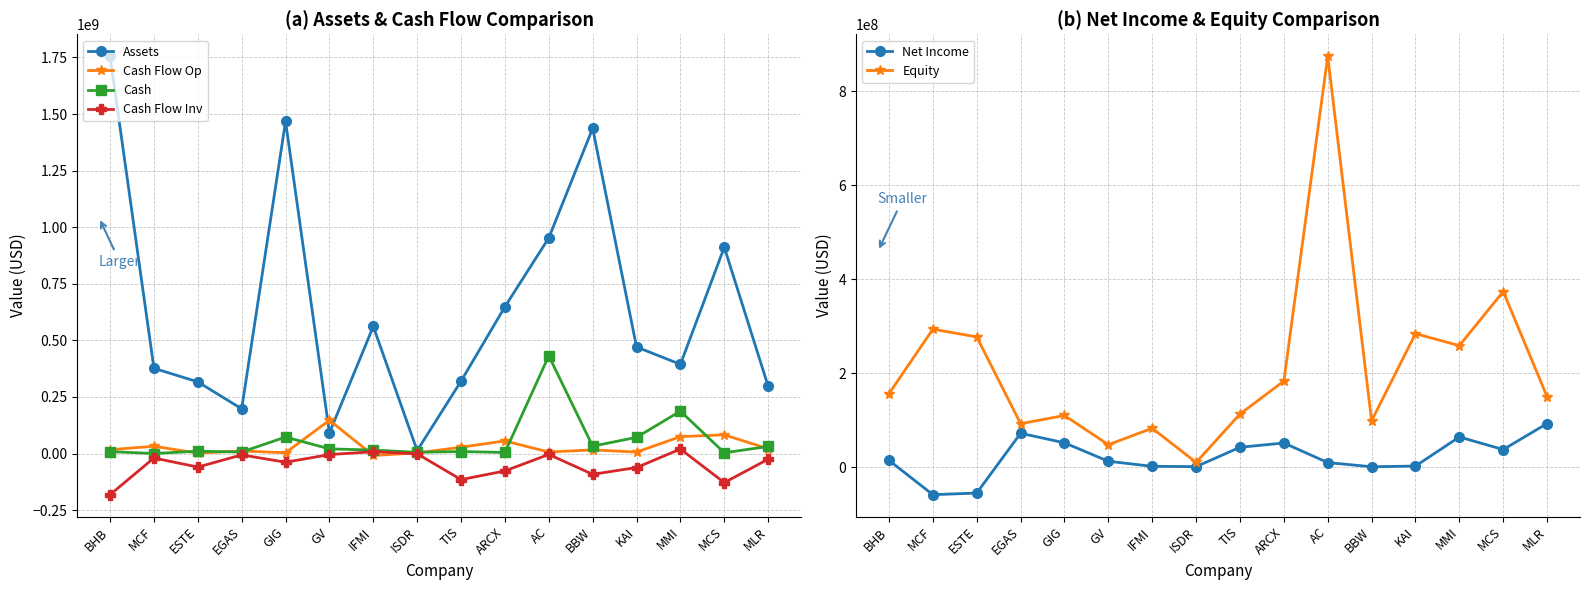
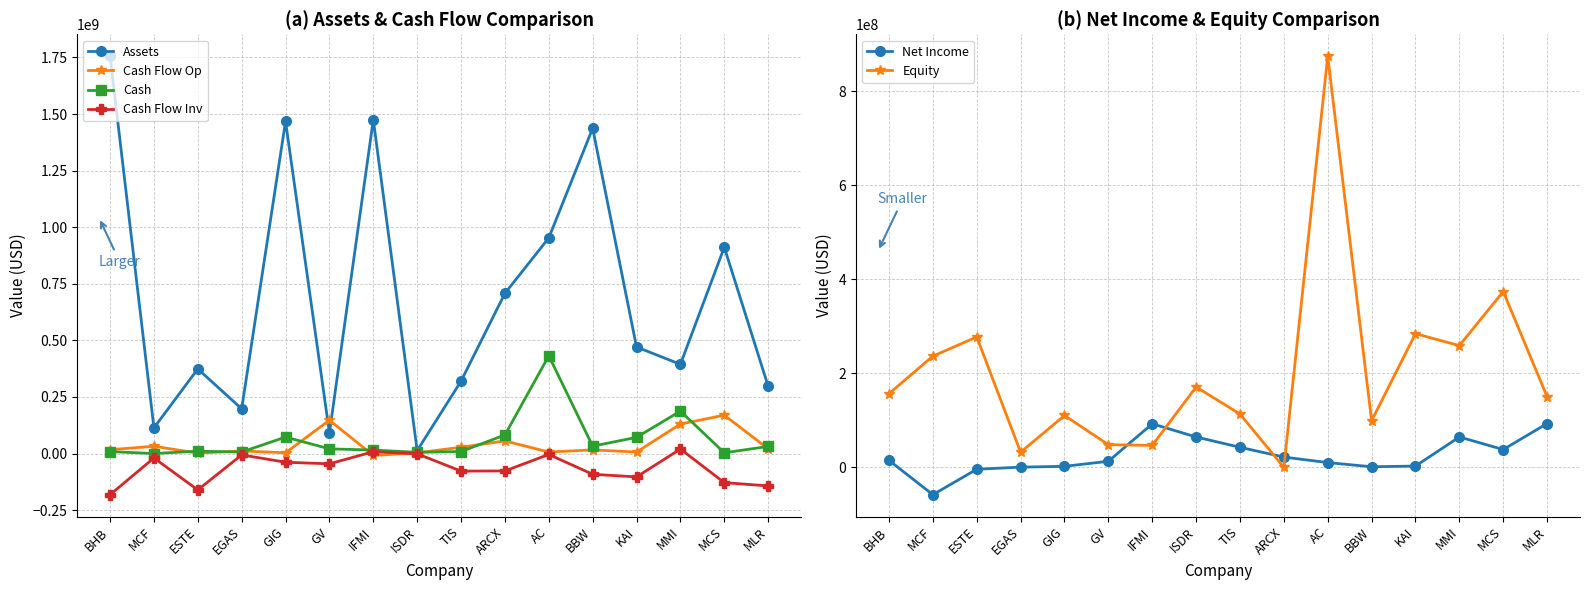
  {
    "(a) Assets & Cash Flow Comparison": {
      "Assets": {
-       "MCF": 380000000,
-       "ESTE": 320000000,
+       "MCF": 110000000,
+       "ESTE": 370000000,
        "EGAS": 200000000,
        "GIG": 1470000000,
        "GV": 90000000,
-       "IFMI": 560000000,
+       "IFMI": 1470000000,
        "TIS": 320000000,
-       "ARCX": 650000000,
+       "ARCX": 710000000,
        "AC": 950000000,
        "BBW": 1440000000,
        "KAI": 470000000,
        "MMI": 390000000,
        "MCS": 910000000,
        "MLR": 300000000
      },
      "Cash Flow Op": {
        "MCF": 30000000,
        "GIG": 0,
        "GV": 150000000,
        "IFMI": -10000000,
        "TIS": 30000000,
        "ARCX": 60000000,
        "BBW": 20000000,
        "KAI": 10000000,
-       "MMI": 70000000,
-       "MCS": 80000000
+       "MMI": 130000000,
+       "MCS": 170000000
      },
      "Cash": {
        "MCF": 0,
        "GIG": 70000000,
        "GV": 20000000,
        "TIS": 10000000,
-       "ARCX": 0,
+       "ARCX": 80000000,
        "AC": 430000000,
        "BBW": 30000000,
        "KAI": 70000000,
        "MMI": 190000000,
        "MCS": 0
      },
      "Cash Flow Inv": {
        "BHB": -180000000,
        "MCF": -20000000,
-       "ESTE": -60000000,
+       "ESTE": -160000000,
        "EGAS": -10000000,
        "GIG": -40000000,
-       "GV": 0,
-       "TIS": -120000000,
+       "GV": -50000000,
+       "TIS": -80000000,
        "ARCX": -80000000,
        "BBW": -90000000,
-       "KAI": -60000000,
+       "KAI": -100000000,
        "MMI": 20000000,
        "MCS": -130000000,
-       "MLR": -30000000
+       "MLR": -140000000
      }
    },
    "(b) Net Income & Equity Comparison": {
      "Net Income": {
        "BHB": 10000000,
        "MCF": -60000000,
-       "ESTE": -50000000,
-       "EGAS": 70000000,
-       "GIG": 50000000,
+       "ESTE": 0,
+       "EGAS": 0,
+       "GIG": 0,
        "GV": 10000000,
-       "IFMI": 0,
-       "ISDR": 0,
+       "IFMI": 90000000,
+       "ISDR": 60000000,
        "TIS": 40000000,
-       "ARCX": 50000000,
+       "ARCX": 20000000,
        "AC": 10000000,
        "BBW": 0,
        "KAI": 0,
        "MMI": 60000000,
        "MCS": 40000000,
        "MLR": 90000000
      },
      "Equity": {
        "BHB": 160000000,
-       "MCF": 290000000,
+       "MCF": 240000000,
        "ESTE": 280000000,
-       "EGAS": 90000000,
+       "EGAS": 30000000,
        "GIG": 110000000,
        "GV": 50000000,
-       "IFMI": 80000000,
-       "ISDR": 10000000,
+       "IFMI": 50000000,
+       "ISDR": 170000000,
        "TIS": 110000000,
-       "ARCX": 180000000,
+       "ARCX": 0,
        "AC": 870000000,
        "BBW": 100000000,
        "KAI": 280000000,
        "MMI": 260000000,
        "MCS": 370000000,
        "MLR": 150000000
      }
    }
  }
